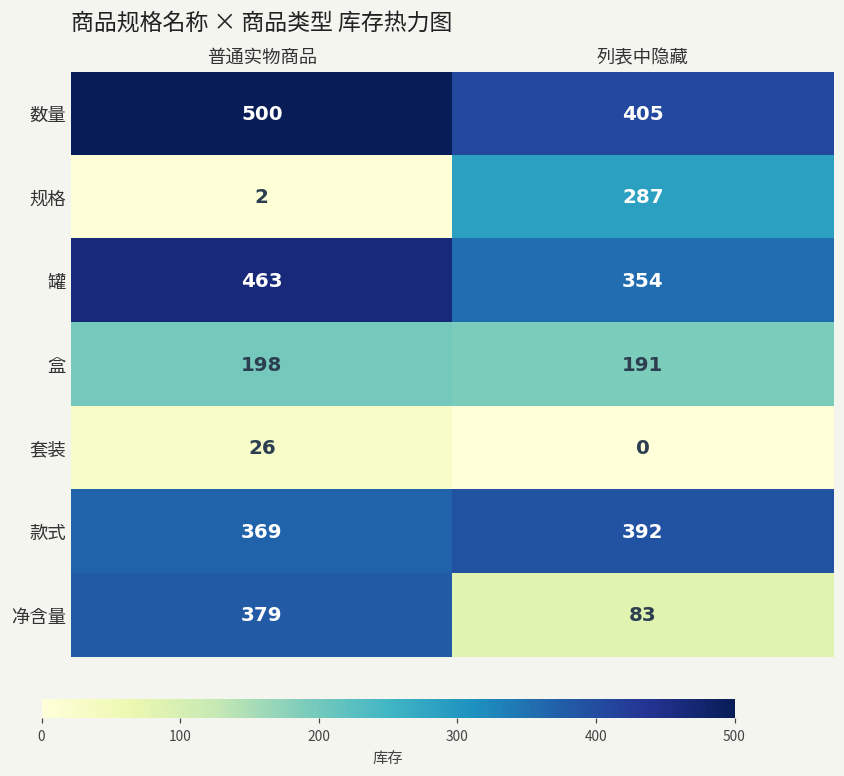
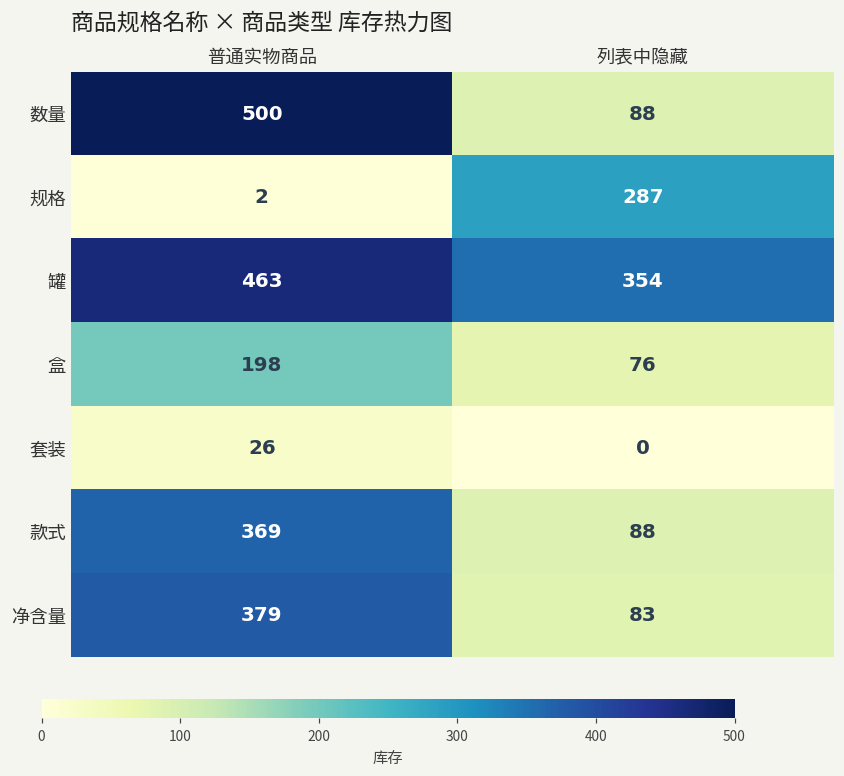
  {
    "数量": {
      "普通实物商品": 500,
-     "列表中隐藏": 405
+     "列表中隐藏": 88
    },
    "规格": {
      "普通实物商品": 2,
      "列表中隐藏": 287
    },
    "罐": {
      "普通实物商品": 463,
      "列表中隐藏": 354
    },
    "盒": {
      "普通实物商品": 198,
-     "列表中隐藏": 191
+     "列表中隐藏": 76
    },
    "套装": {
      "普通实物商品": 26,
      "列表中隐藏": 0
    },
    "款式": {
      "普通实物商品": 369,
-     "列表中隐藏": 392
+     "列表中隐藏": 88
    },
    "净含量": {
      "普通实物商品": 379,
      "列表中隐藏": 83
    }
  }
